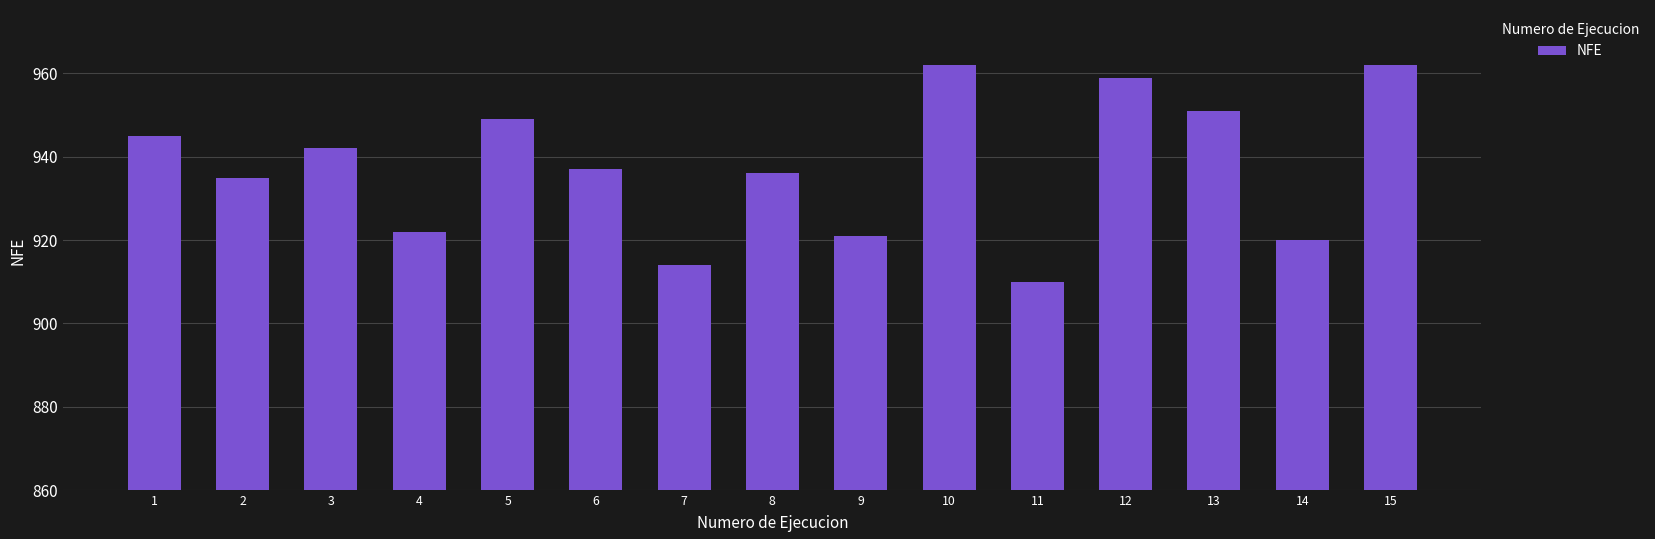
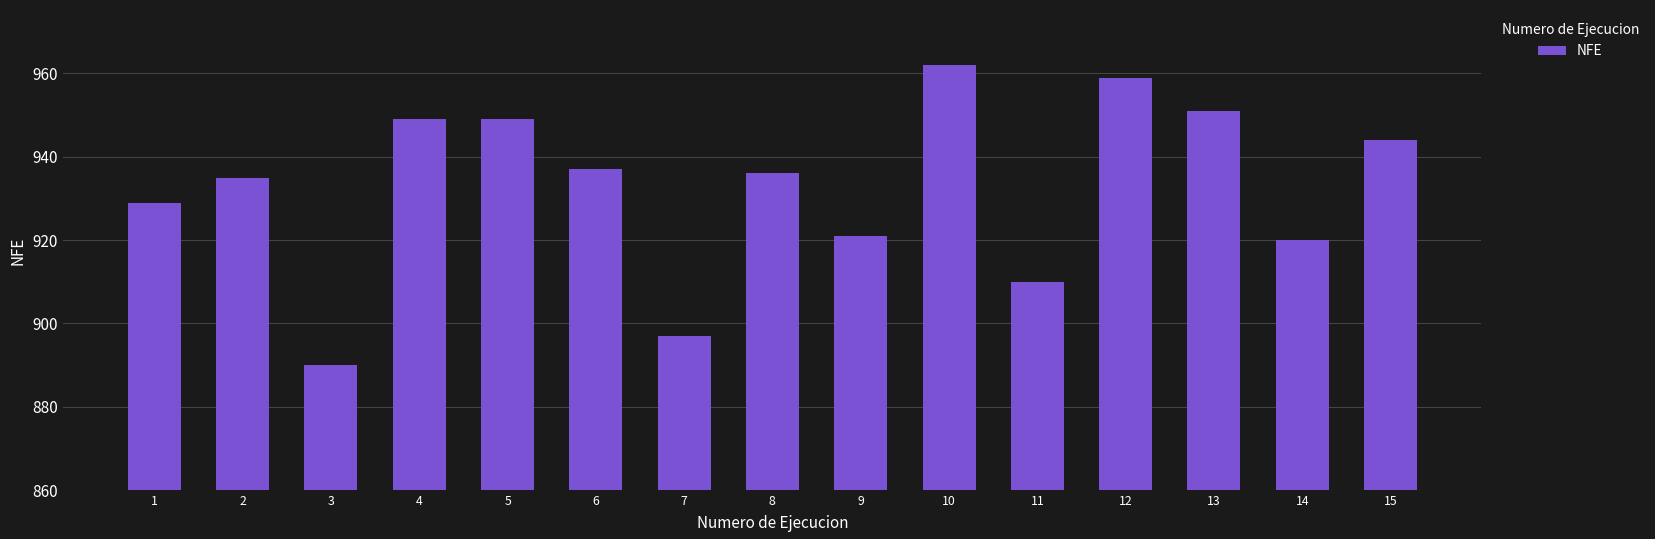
  {
-   "1": 945,
+   "1": 929,
    "2": 935,
-   "3": 942,
-   "4": 922,
+   "3": 890,
+   "4": 949,
    "5": 949,
    "6": 937,
-   "7": 914,
+   "7": 897,
    "8": 936,
    "9": 921,
    "10": 962,
    "11": 910,
    "12": 959,
    "13": 951,
    "14": 920,
-   "15": 962
+   "15": 944
  }
